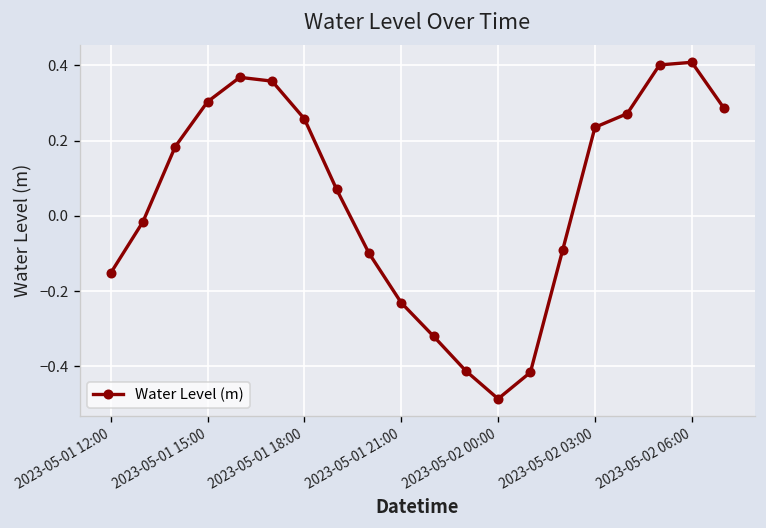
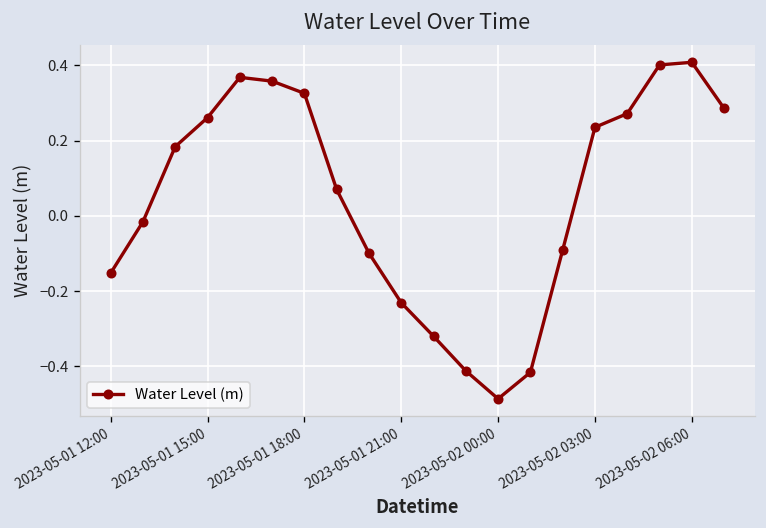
  {
    "2023-05-01 12:00": -0.15,
-   "2023-05-01 15:00": 0.30,
-   "2023-05-01 18:00": 0.26,
+   "2023-05-01 15:00": 0.26,
+   "2023-05-01 18:00": 0.33,
    "2023-05-01 21:00": -0.23,
    "2023-05-02 00:00": -0.49,
    "2023-05-02 03:00": 0.24,
    "2023-05-02 06:00": 0.41
  }
